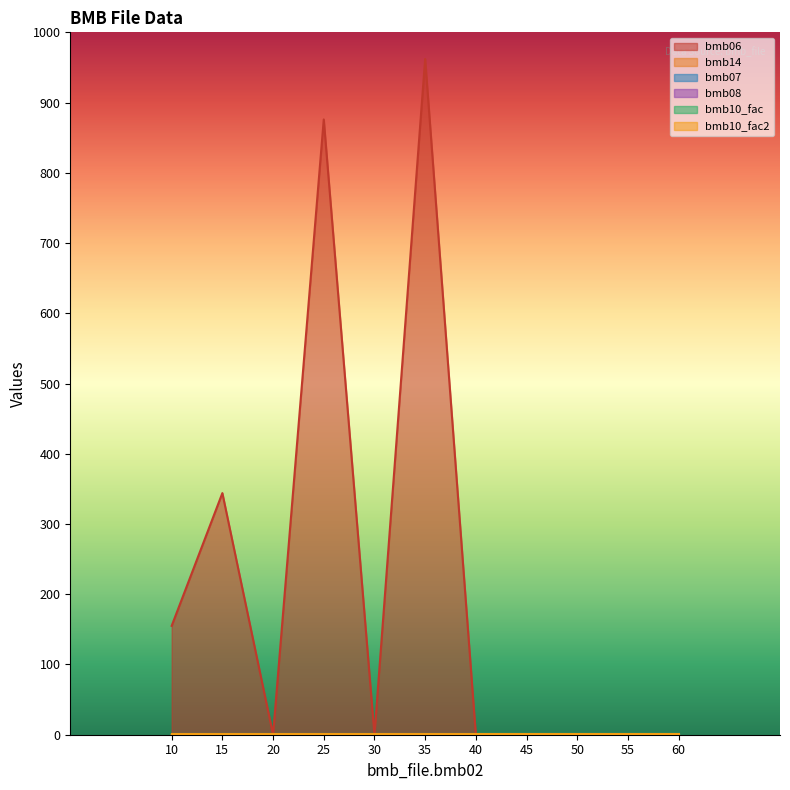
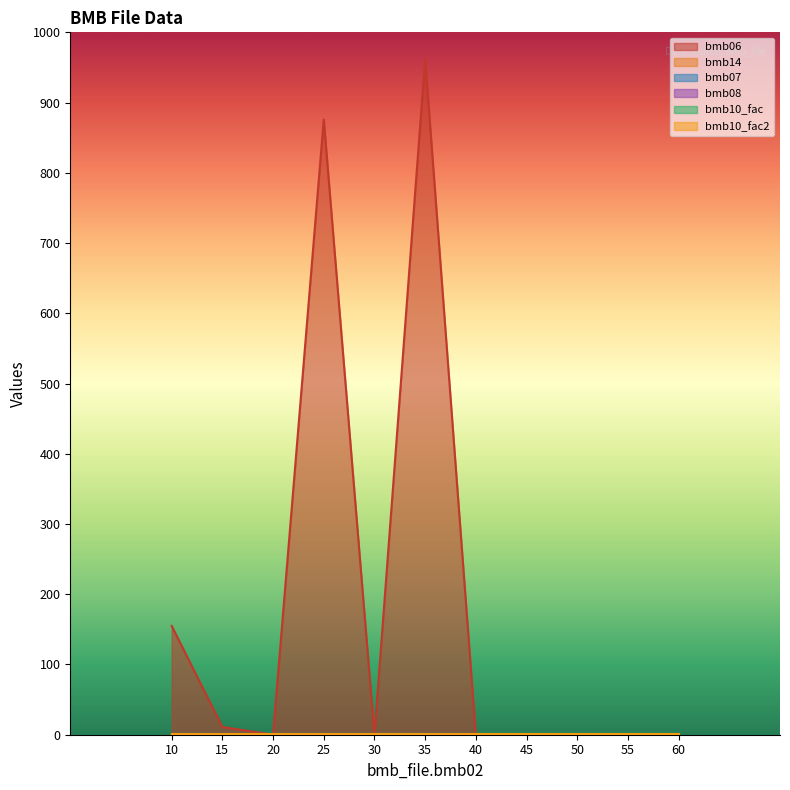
  {
    "bmb06": {
      "10": 160,
-     "15": 340,
+     "15": 10,
      "25": 880,
      "35": 960
    }
  }
